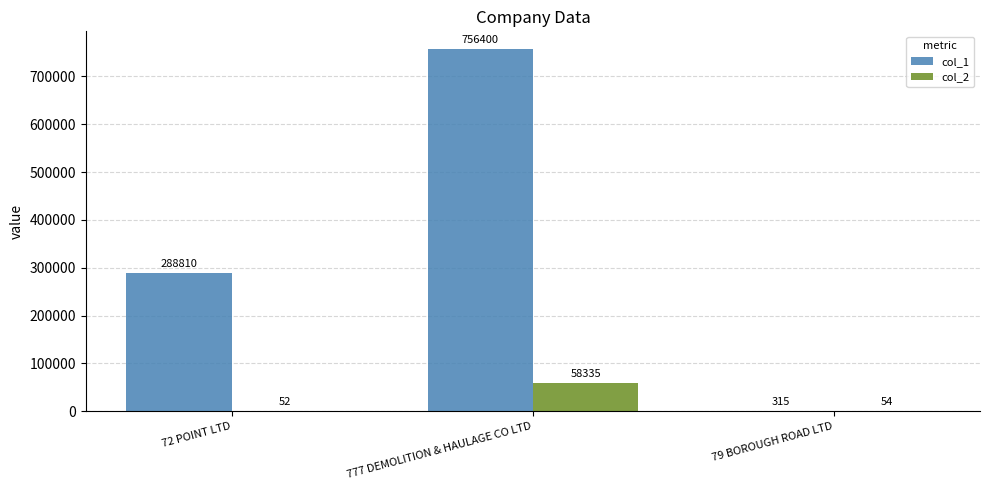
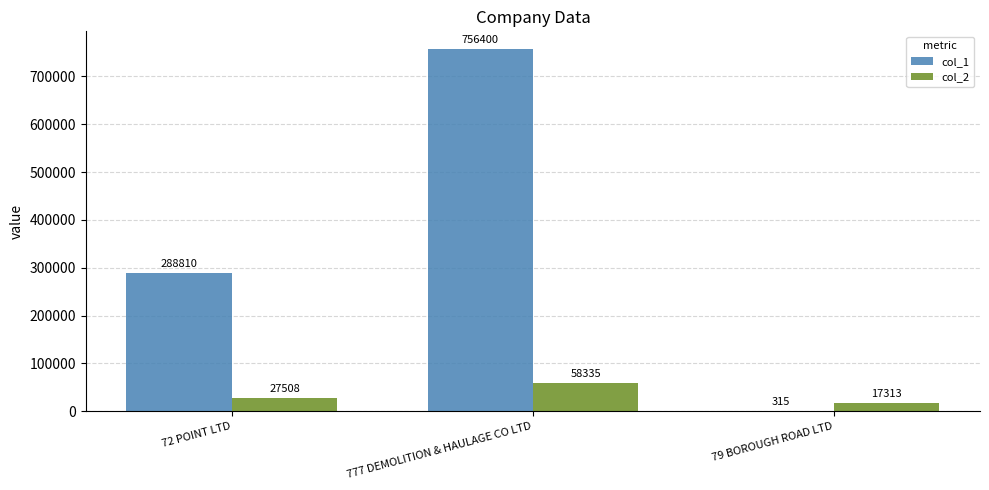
  {
    "col_1": {
      "72 POINT LTD": 288810,
      "777 DEMOLITION & HAULAGE CO LTD": 756400,
      "79 BOROUGH ROAD LTD": 315
    },
    "col_2": {
-     "72 POINT LTD": 52,
+     "72 POINT LTD": 27508,
      "777 DEMOLITION & HAULAGE CO LTD": 58335,
-     "79 BOROUGH ROAD LTD": 54
+     "79 BOROUGH ROAD LTD": 17313
    }
  }
